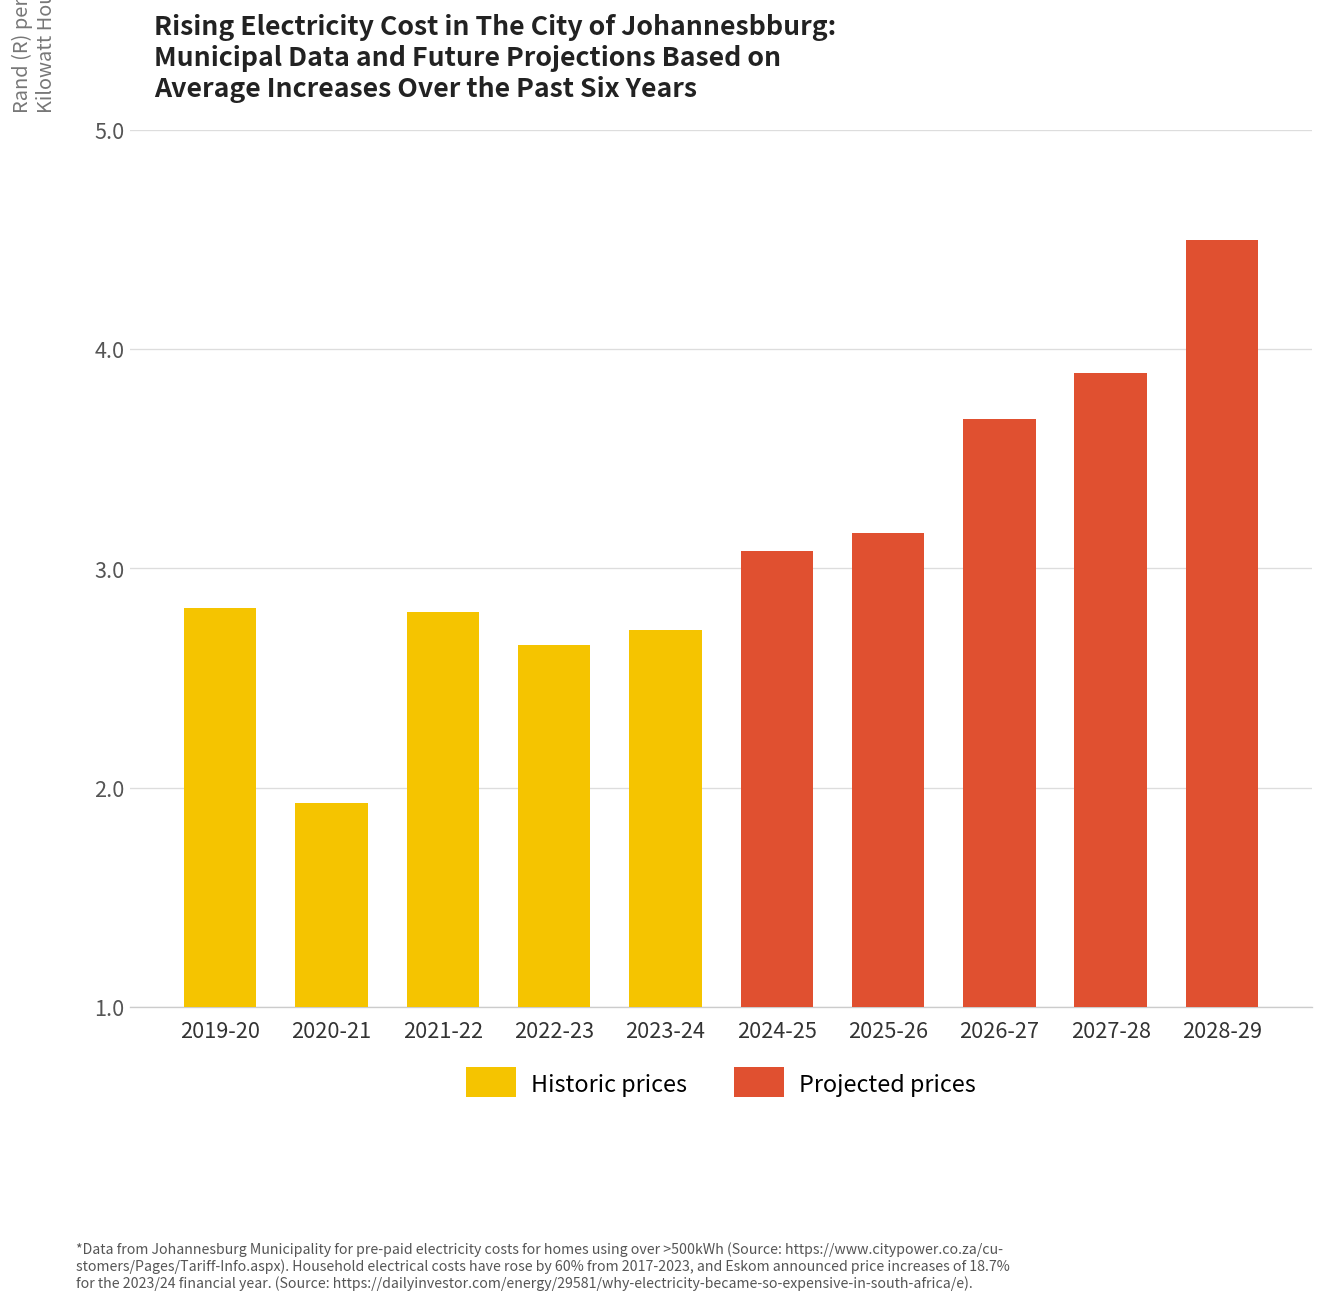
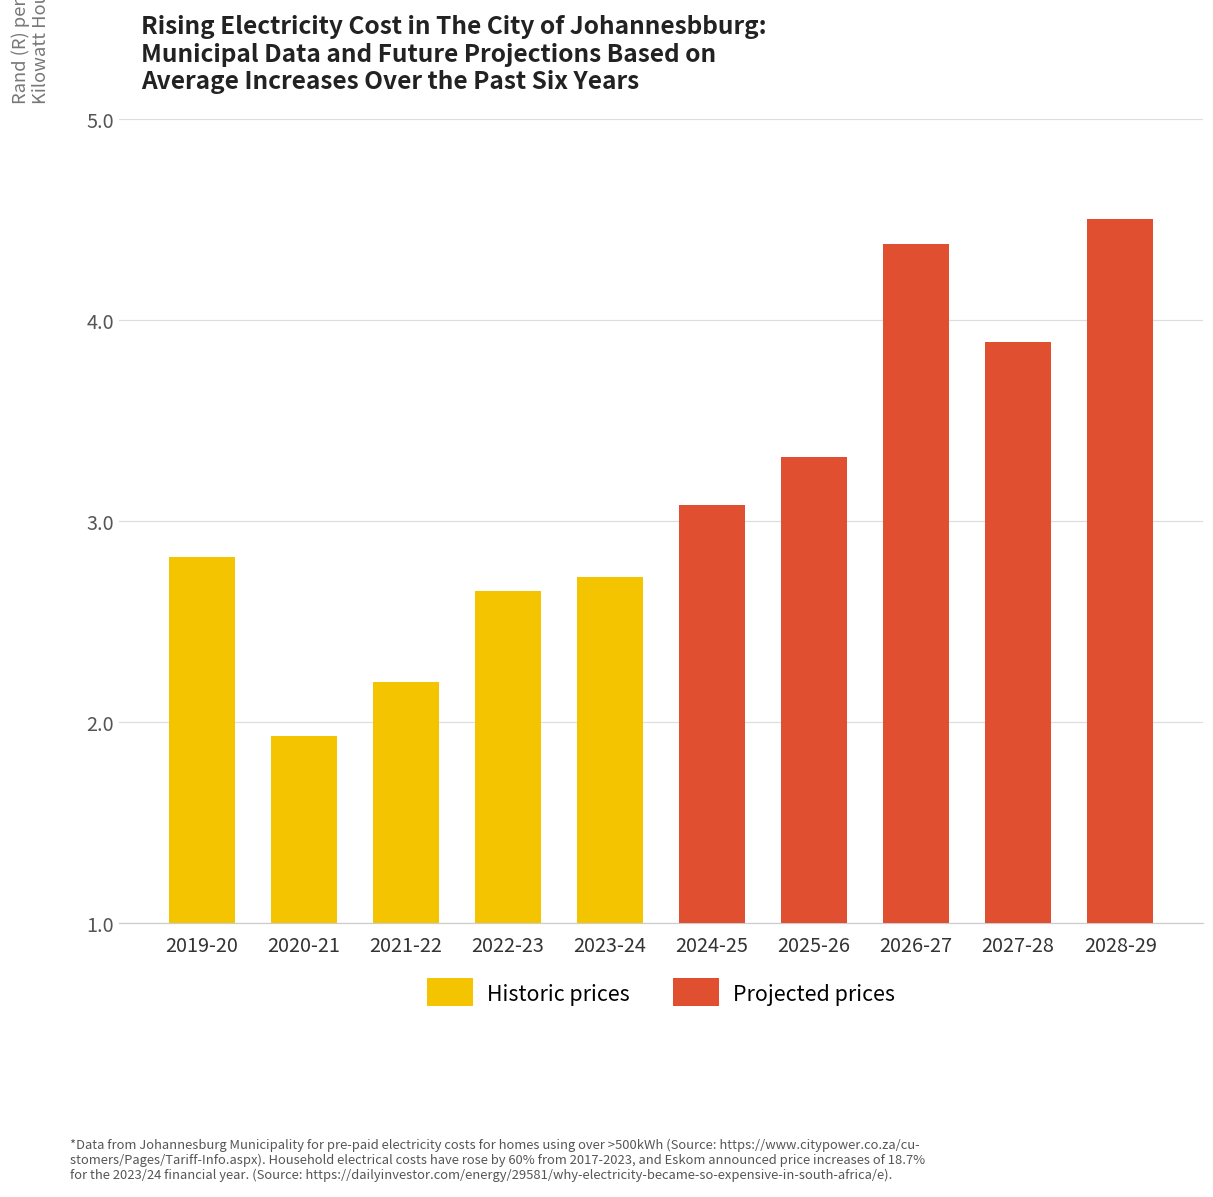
  {
    "Historic prices": {
      "2019-20": 2.82,
      "2020-21": 1.93,
-     "2021-22": 2.8,
+     "2021-22": 2.2,
      "2022-23": 2.65,
      "2023-24": 2.72
    },
    "Projected prices": {
      "2024-25": 3.08,
-     "2025-26": 3.16,
-     "2026-27": 3.68,
+     "2025-26": 3.32,
+     "2026-27": 4.38,
      "2027-28": 3.89,
      "2028-29": 4.50
    }
  }
